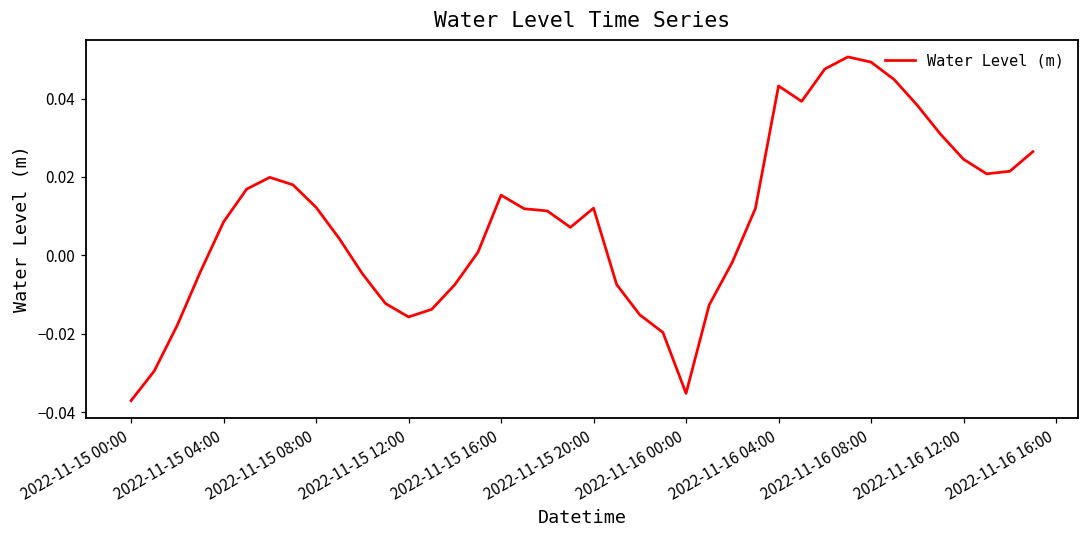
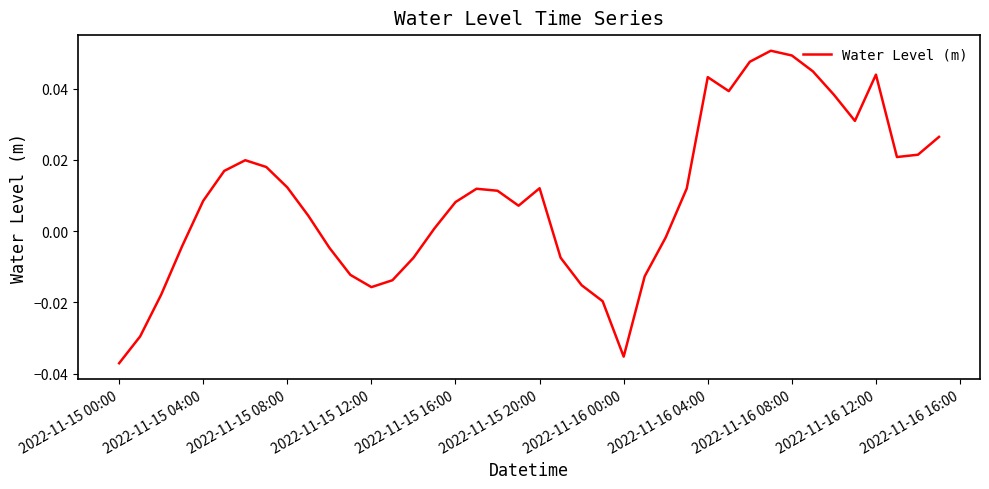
  {
    "2022-11-15 00:00": -0.037,
    "2022-11-15 04:00": 0.008,
    "2022-11-15 08:00": 0.012,
    "2022-11-15 12:00": -0.016,
-   "2022-11-15 16:00": 0.015,
+   "2022-11-15 16:00": 0.008,
    "2022-11-15 20:00": 0.012,
    "2022-11-16 00:00": -0.035,
    "2022-11-16 04:00": 0.043,
    "2022-11-16 08:00": 0.049,
-   "2022-11-16 12:00": 0.024
+   "2022-11-16 12:00": 0.044
  }
